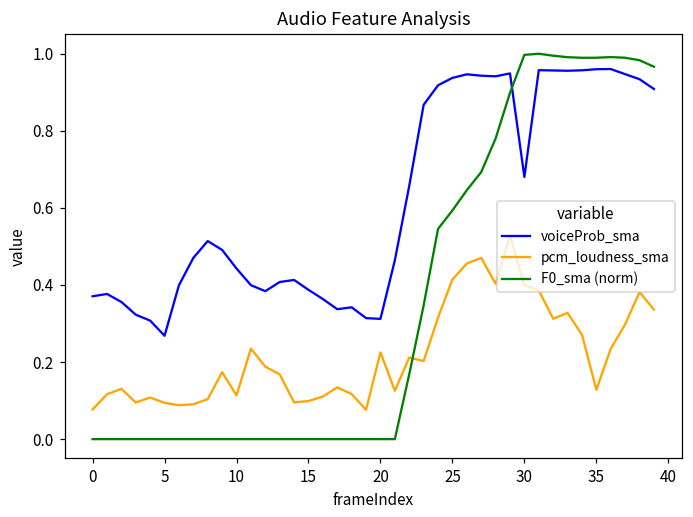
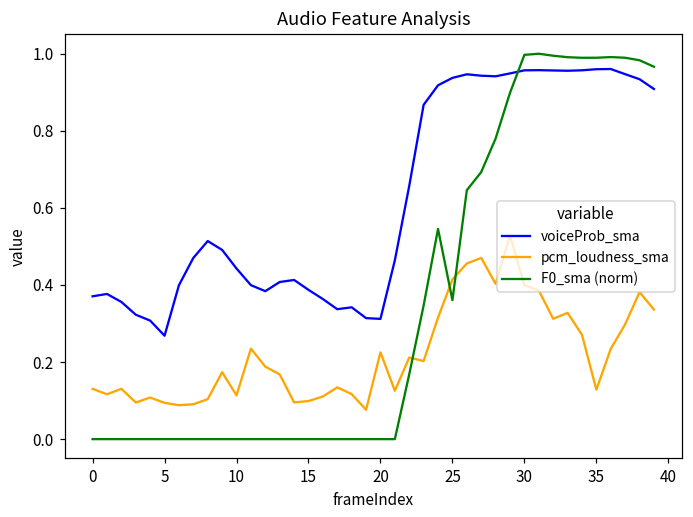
  {
    "voiceProb_sma": {
      "0": 0.37,
      "5": 0.27,
      "10": 0.44,
      "15": 0.39,
      "20": 0.31,
      "25": 0.94,
-     "30": 0.68,
+     "30": 0.96,
      "35": 0.96
    },
    "pcm_loudness_sma": {
-     "0": 0.08,
+     "0": 0.13,
      "5": 0.09,
      "10": 0.11,
      "15": 0.10,
      "20": 0.23,
      "25": 0.41,
      "35": 0.13
    },
    "F0_sma (norm)": {
      "0": 0.00,
      "5": 0.00,
      "10": 0.00,
      "15": 0.00,
      "20": 0.00,
-     "25": 0.59,
+     "25": 0.36,
      "30": 1.00,
      "35": 0.99
    }
  }
